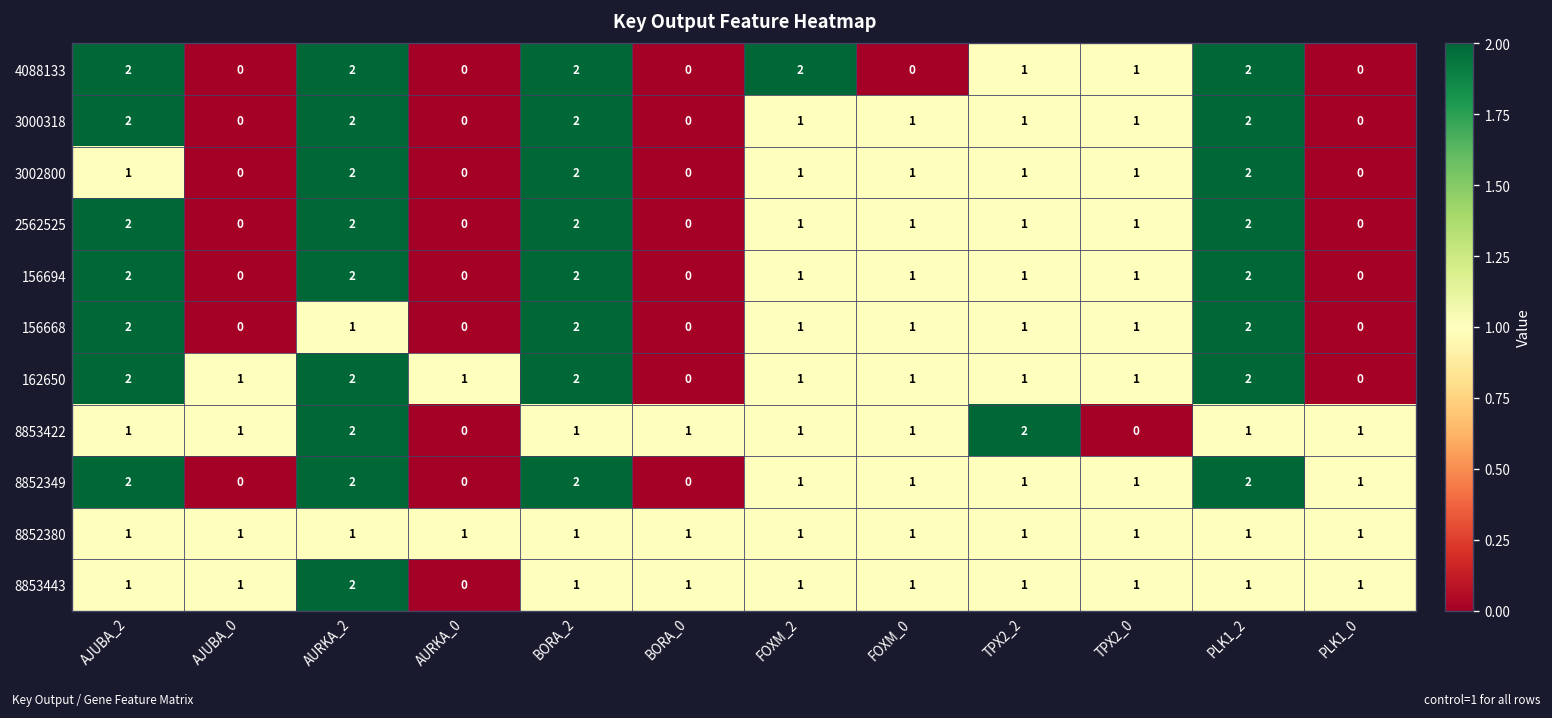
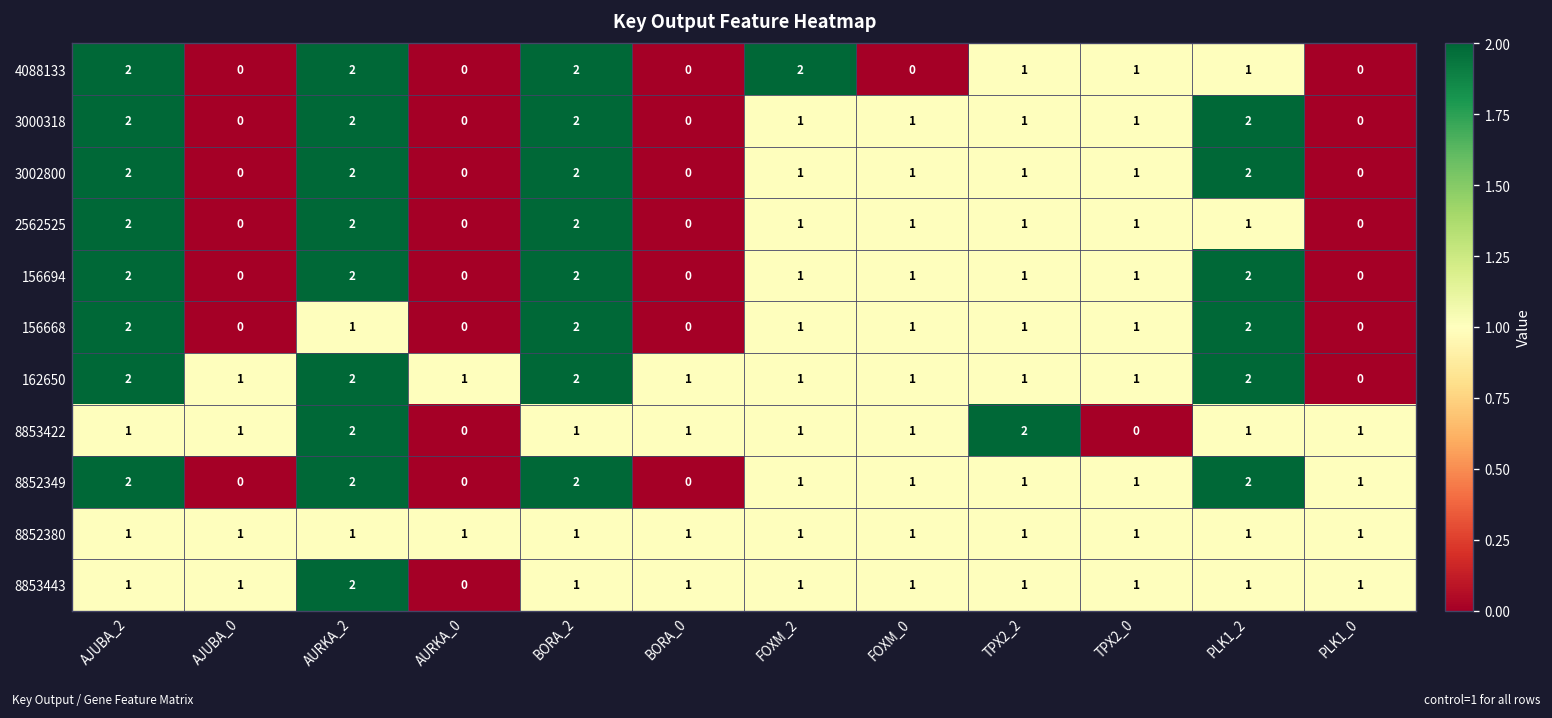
  {
    "4088133": {
      "AJUBA_2": 2,
      "AJUBA_0": 0,
      "AURKA_2": 2,
      "AURKA_0": 0,
      "BORA_2": 2,
      "BORA_0": 0,
      "FOXM_2": 2,
      "FOXM_0": 0,
      "TPX2_2": 1,
      "TPX2_0": 1,
-     "PLK1_2": 2,
+     "PLK1_2": 1,
      "PLK1_0": 0
    },
    "3000318": {
      "AJUBA_2": 2,
      "AJUBA_0": 0,
      "AURKA_2": 2,
      "AURKA_0": 0,
      "BORA_2": 2,
      "BORA_0": 0,
      "FOXM_2": 1,
      "FOXM_0": 1,
      "TPX2_2": 1,
      "TPX2_0": 1,
      "PLK1_2": 2,
      "PLK1_0": 0
    },
    "3002800": {
-     "AJUBA_2": 1,
+     "AJUBA_2": 2,
      "AJUBA_0": 0,
      "AURKA_2": 2,
      "AURKA_0": 0,
      "BORA_2": 2,
      "BORA_0": 0,
      "FOXM_2": 1,
      "FOXM_0": 1,
      "TPX2_2": 1,
      "TPX2_0": 1,
      "PLK1_2": 2,
      "PLK1_0": 0
    },
    "2562525": {
      "AJUBA_2": 2,
      "AJUBA_0": 0,
      "AURKA_2": 2,
      "AURKA_0": 0,
      "BORA_2": 2,
      "BORA_0": 0,
      "FOXM_2": 1,
      "FOXM_0": 1,
      "TPX2_2": 1,
      "TPX2_0": 1,
-     "PLK1_2": 2,
+     "PLK1_2": 1,
      "PLK1_0": 0
    },
    "156694": {
      "AJUBA_2": 2,
      "AJUBA_0": 0,
      "AURKA_2": 2,
      "AURKA_0": 0,
      "BORA_2": 2,
      "BORA_0": 0,
      "FOXM_2": 1,
      "FOXM_0": 1,
      "TPX2_2": 1,
      "TPX2_0": 1,
      "PLK1_2": 2,
      "PLK1_0": 0
    },
    "156668": {
      "AJUBA_2": 2,
      "AJUBA_0": 0,
      "AURKA_2": 1,
      "AURKA_0": 0,
      "BORA_2": 2,
      "BORA_0": 0,
      "FOXM_2": 1,
      "FOXM_0": 1,
      "TPX2_2": 1,
      "TPX2_0": 1,
      "PLK1_2": 2,
      "PLK1_0": 0
    },
    "162650": {
      "AJUBA_2": 2,
      "AJUBA_0": 1,
      "AURKA_2": 2,
      "AURKA_0": 1,
      "BORA_2": 2,
-     "BORA_0": 0,
+     "BORA_0": 1,
      "FOXM_2": 1,
      "FOXM_0": 1,
      "TPX2_2": 1,
      "TPX2_0": 1,
      "PLK1_2": 2,
      "PLK1_0": 0
    },
    "8853422": {
      "AJUBA_2": 1,
      "AJUBA_0": 1,
      "AURKA_2": 2,
      "AURKA_0": 0,
      "BORA_2": 1,
      "BORA_0": 1,
      "FOXM_2": 1,
      "FOXM_0": 1,
      "TPX2_2": 2,
      "TPX2_0": 0,
      "PLK1_2": 1,
      "PLK1_0": 1
    },
    "8852349": {
      "AJUBA_2": 2,
      "AJUBA_0": 0,
      "AURKA_2": 2,
      "AURKA_0": 0,
      "BORA_2": 2,
      "BORA_0": 0,
      "FOXM_2": 1,
      "FOXM_0": 1,
      "TPX2_2": 1,
      "TPX2_0": 1,
      "PLK1_2": 2,
      "PLK1_0": 1
    },
    "8852380": {
      "AJUBA_2": 1,
      "AJUBA_0": 1,
      "AURKA_2": 1,
      "AURKA_0": 1,
      "BORA_2": 1,
      "BORA_0": 1,
      "FOXM_2": 1,
      "FOXM_0": 1,
      "TPX2_2": 1,
      "TPX2_0": 1,
      "PLK1_2": 1,
      "PLK1_0": 1
    },
    "8853443": {
      "AJUBA_2": 1,
      "AJUBA_0": 1,
      "AURKA_2": 2,
      "AURKA_0": 0,
      "BORA_2": 1,
      "BORA_0": 1,
      "FOXM_2": 1,
      "FOXM_0": 1,
      "TPX2_2": 1,
      "TPX2_0": 1,
      "PLK1_2": 1,
      "PLK1_0": 1
    }
  }
